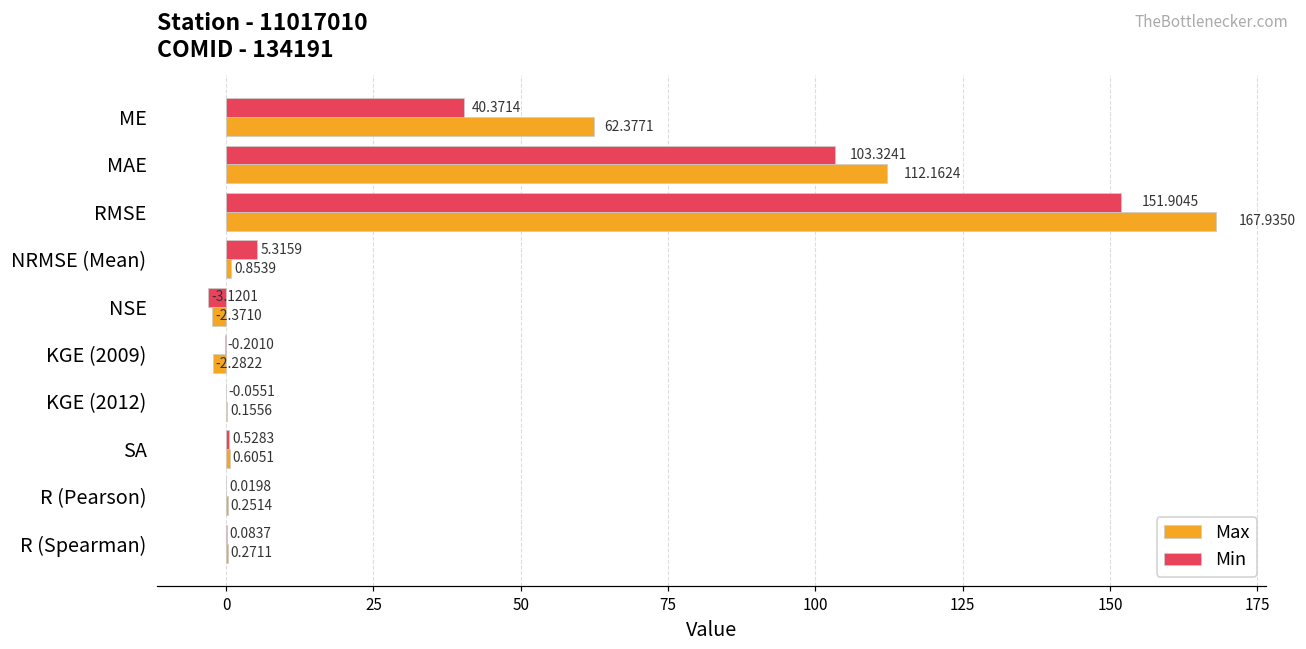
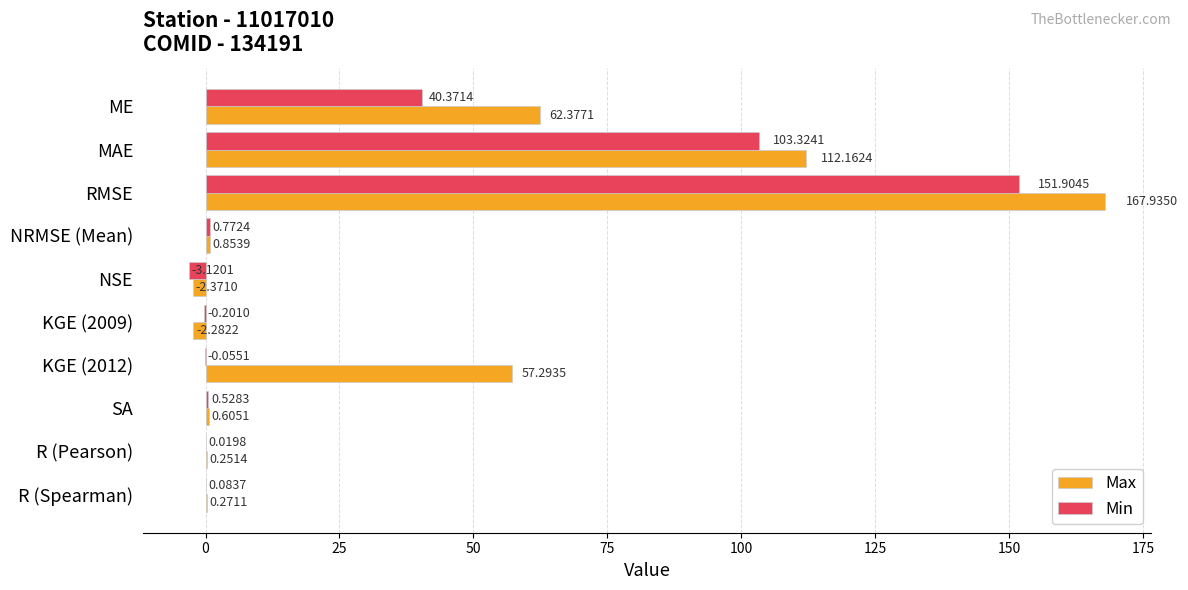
  {
    "Max": {
      "ME": 62.3771,
      "MAE": 112.1624,
      "RMSE": 167.9350,
      "NRMSE (Mean)": 0.8539,
      "NSE": -2.3710,
      "KGE (2009)": -2.2822,
-     "KGE (2012)": 0.1556,
+     "KGE (2012)": 57.2935,
      "SA": 0.6051,
      "R (Pearson)": 0.2514,
      "R (Spearman)": 0.2711
    },
    "Min": {
      "ME": 40.3714,
      "MAE": 103.3241,
      "RMSE": 151.9045,
-     "NRMSE (Mean)": 5.3159,
+     "NRMSE (Mean)": 0.7724,
      "NSE": -3.1201,
      "KGE (2009)": -0.2010,
      "KGE (2012)": -0.0551,
      "SA": 0.5283,
      "R (Pearson)": 0.0198,
      "R (Spearman)": 0.0837
    }
  }
